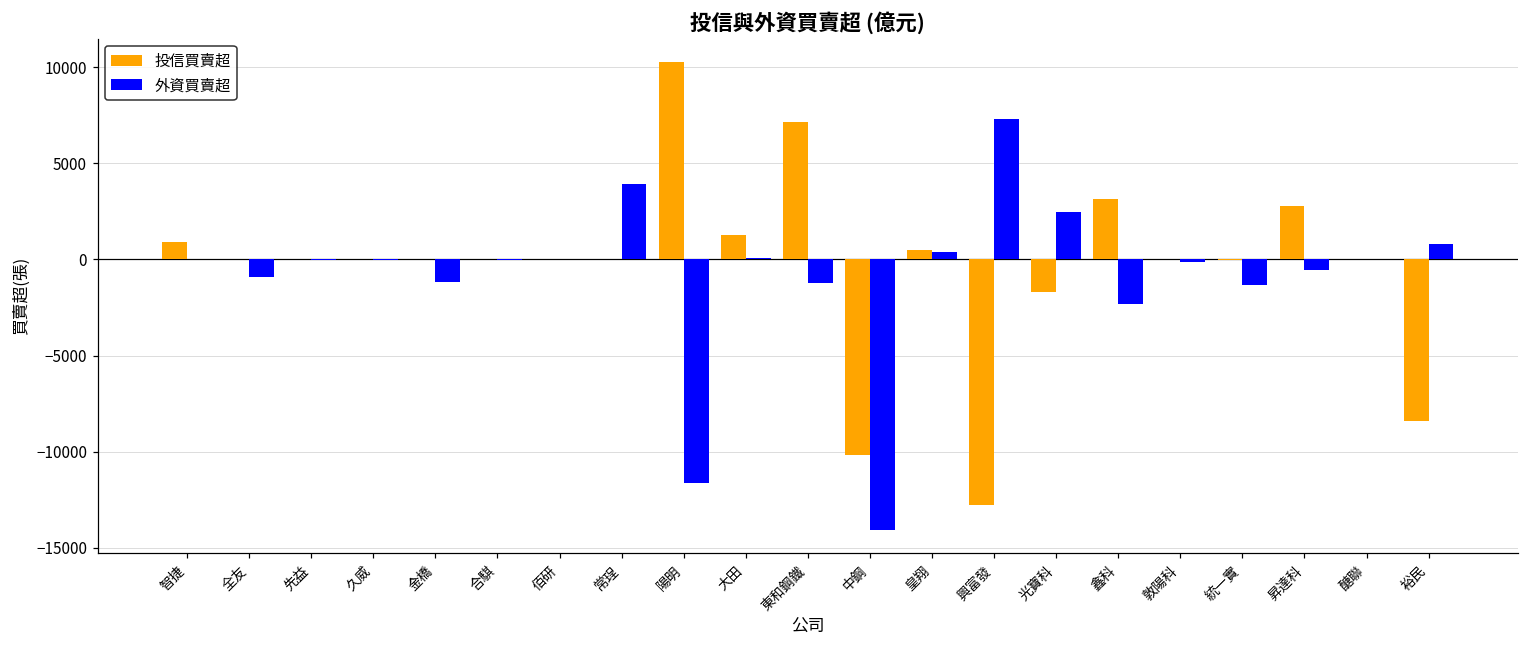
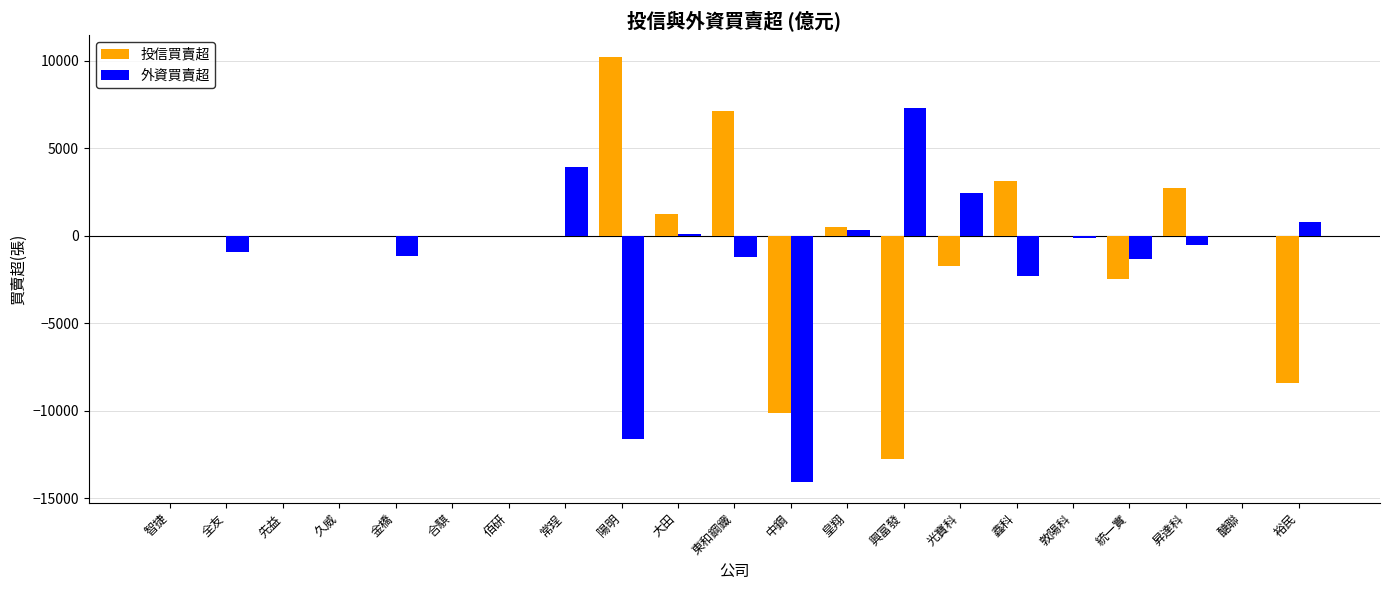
  {
    "投信買賣超": {
-     "智捷": 900,
+     "智捷": 0,
      "全友": 0,
      "先益": 0,
      "久威": 0,
      "金橋": 0,
      "合騏": 0,
      "佰研": 0,
      "常珵": 0,
      "陽明": 10300,
      "大田": 1300,
      "東和鋼鐵": 7100,
      "中鋼": -10200,
      "皇翔": 500,
      "興富發": -12800,
      "光寶科": -1700,
      "鑫科": 3100,
      "敦陽科": 0,
-     "統一實": 0,
+     "統一實": -2400,
      "昇達科": 2800,
      "醣聯": 0,
      "裕民": -8400
    },
    "外資買賣超": {
      "全友": -900,
      "金橋": -1200,
      "常珵": 3900,
      "陽明": -11600,
      "東和鋼鐵": -1200,
      "中鋼": -14100,
      "皇翔": 400,
      "興富發": 7300,
      "光寶科": 2400,
      "鑫科": -2300,
      "統一實": -1300,
      "昇達科": -600,
      "裕民": 800
    }
  }
